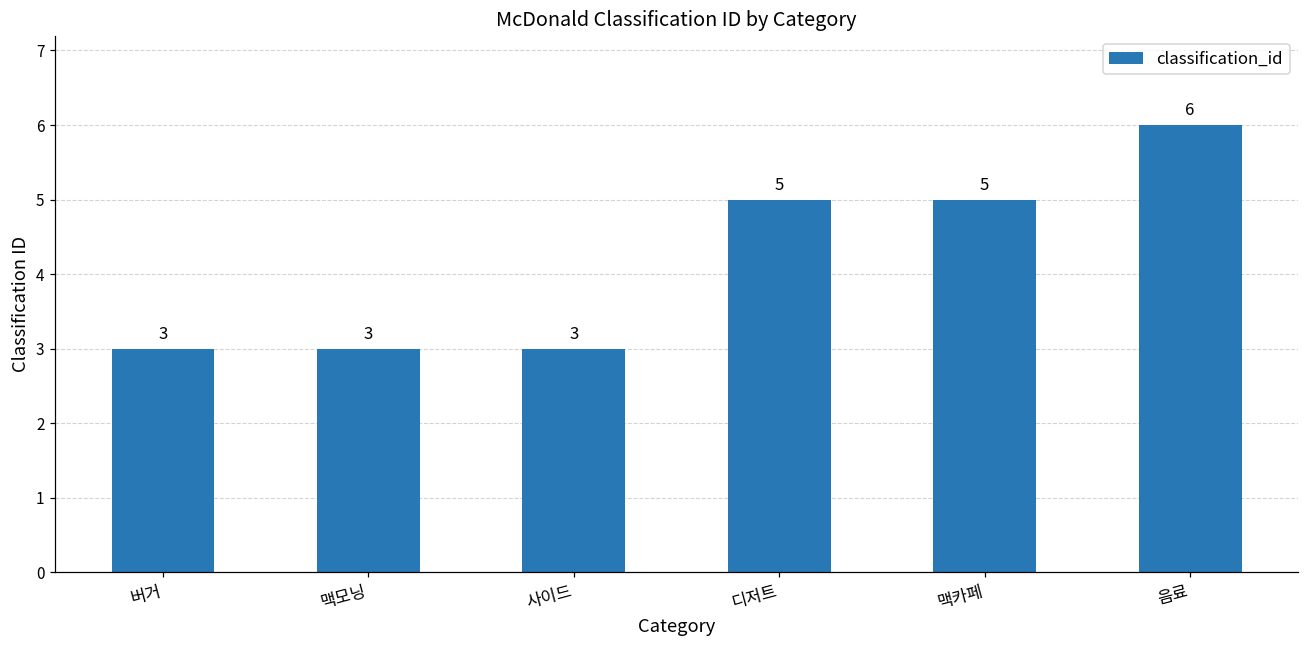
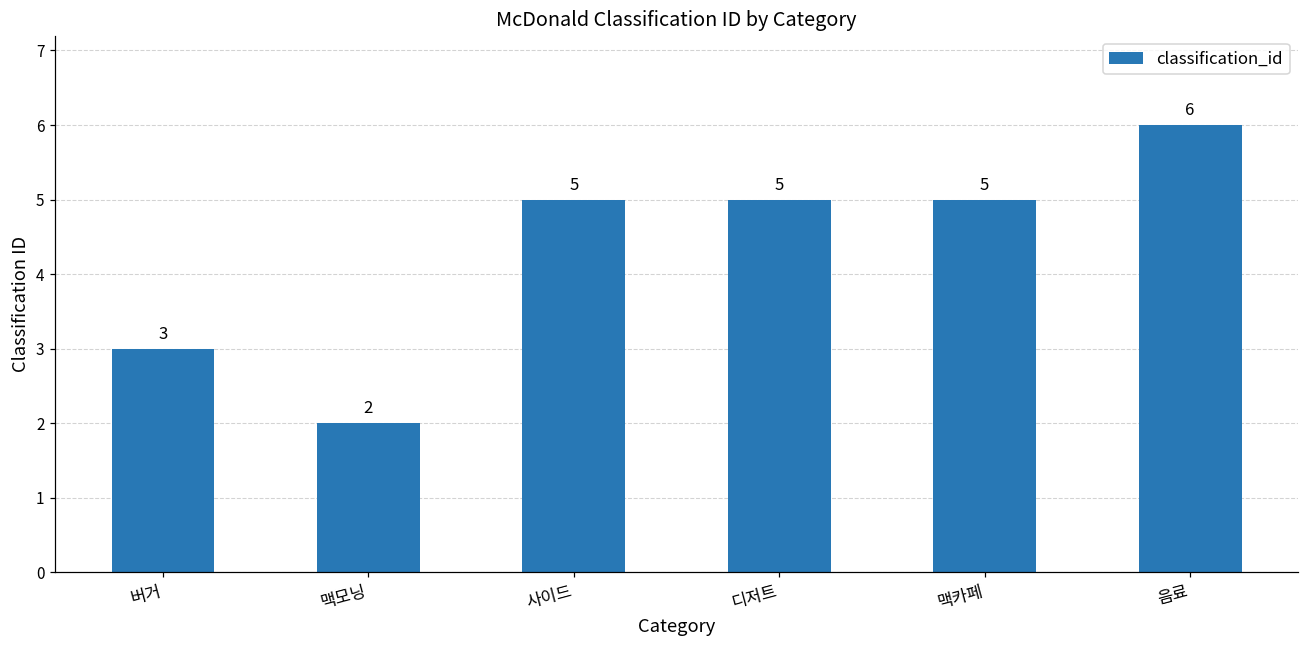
  {
    "버거": 3,
-   "맥모닝": 3,
-   "사이드": 3,
+   "맥모닝": 2,
+   "사이드": 5,
    "디저트": 5,
    "맥카페": 5,
    "음료": 6
  }
